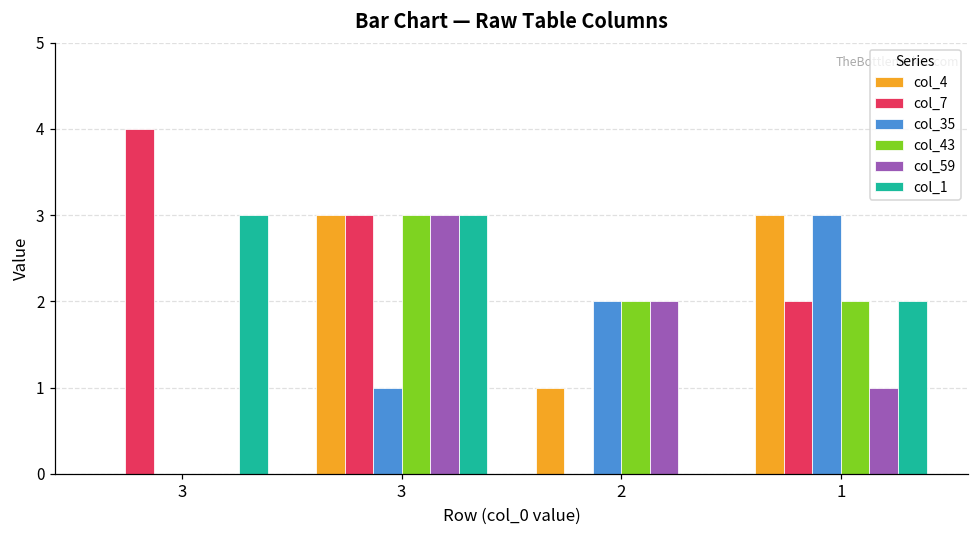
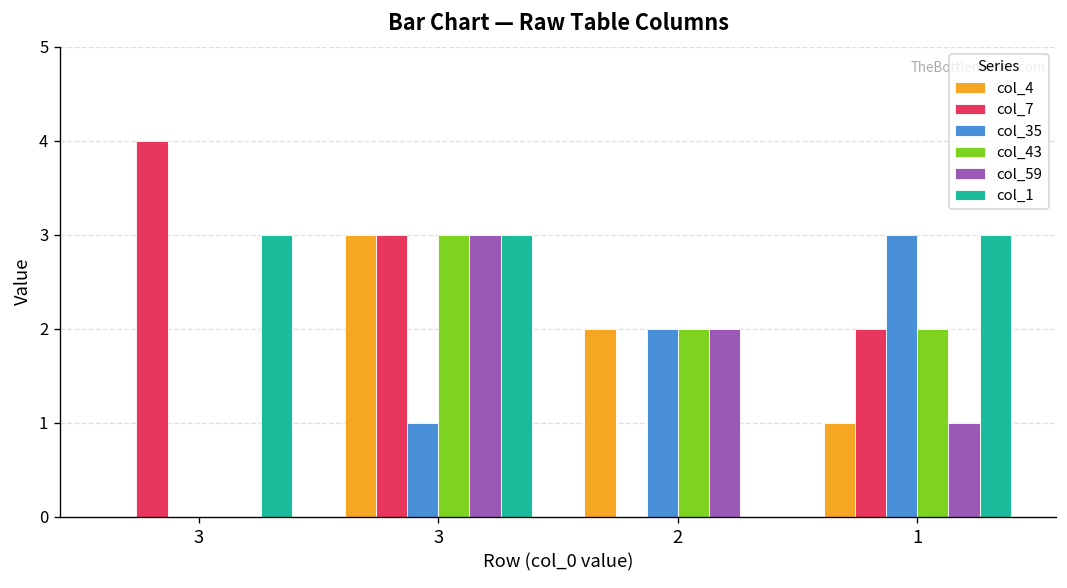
  {
    "col_4": {
-     "2": 1,
-     "1": 3
+     "2": 2,
+     "1": 1
    },
    "col_7": {
      "2": 0,
      "1": 2
    },
    "col_35": {
      "2": 2,
      "1": 3
    },
    "col_43": {
      "2": 2,
      "1": 2
    },
    "col_59": {
      "2": 2,
      "1": 1
    },
    "col_1": {
      "2": 0,
-     "1": 2
+     "1": 3
    }
  }
